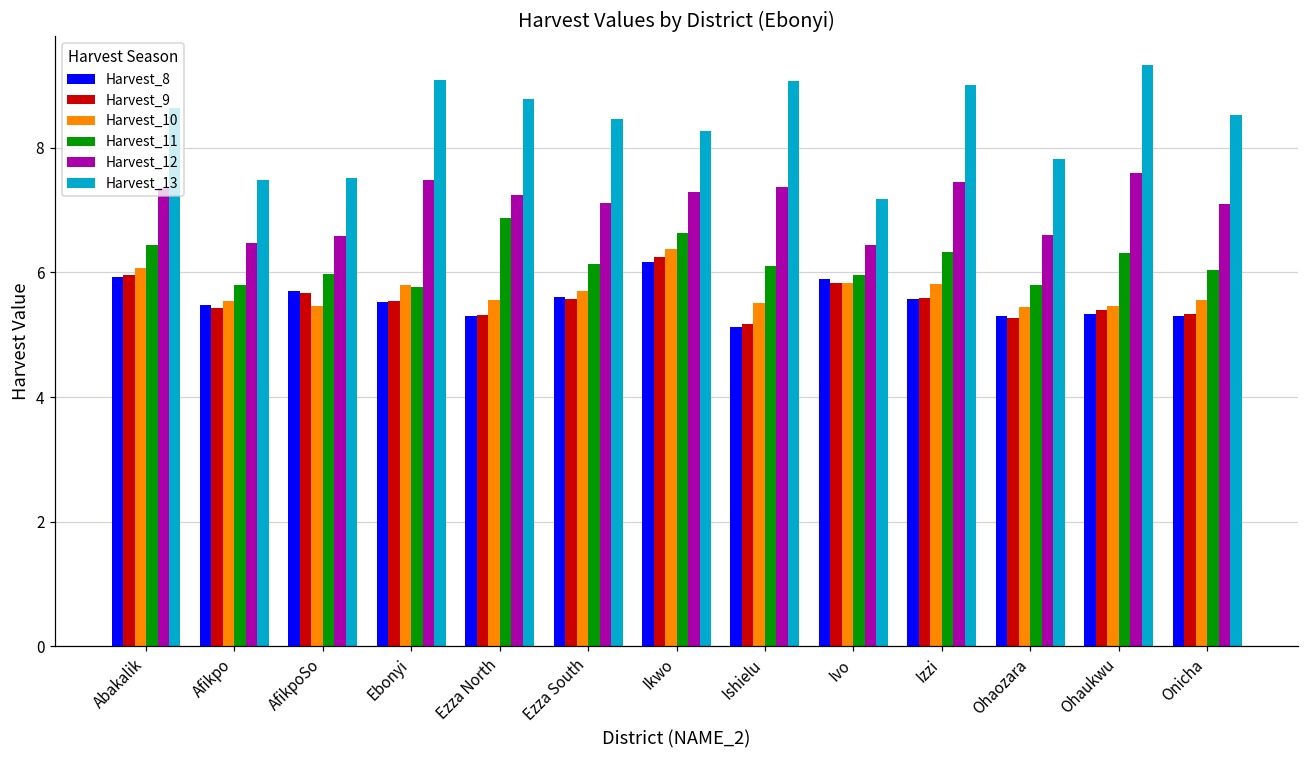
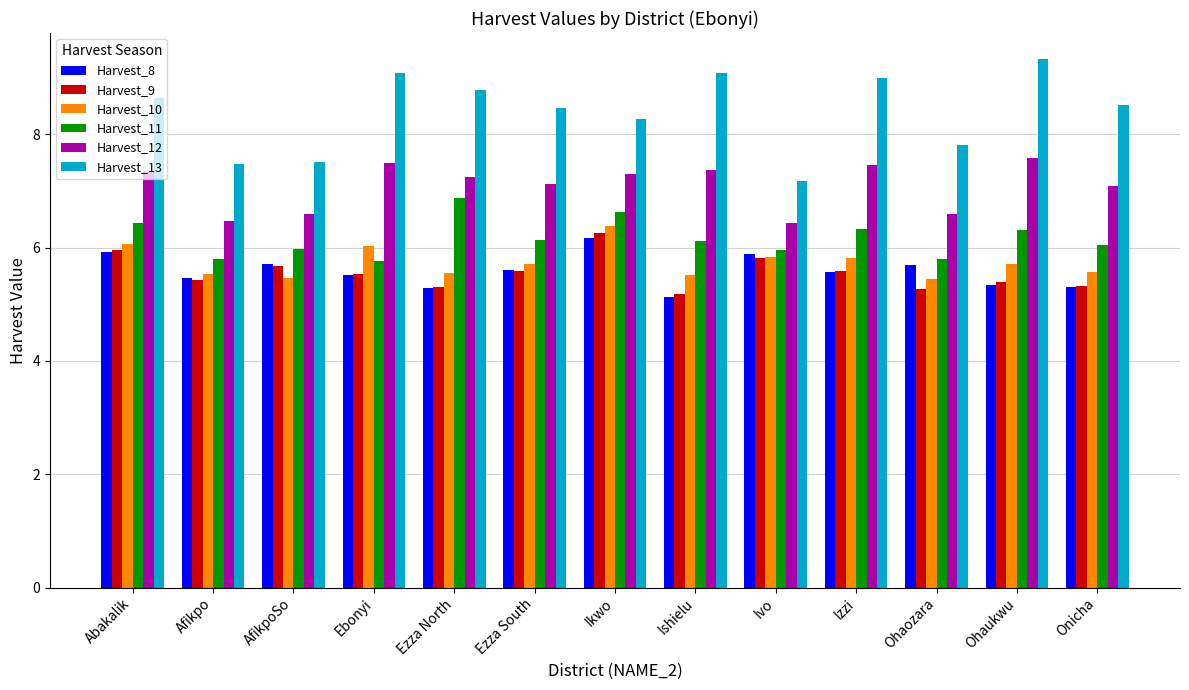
  {
    "Harvest_8": {
      "Abakalik": 5.9,
      "Afikpo": 5.5,
      "AfikpoSo": 5.7,
      "Ebonyi": 5.5,
      "Ezza North": 5.3,
      "Ezza South": 5.6,
      "Ikwo": 6.2,
      "Ishielu": 5.1,
      "Ivo": 5.9,
      "Izzi": 5.6,
-     "Ohaozara": 5.3,
+     "Ohaozara": 5.7,
      "Ohaukwu": 5.3,
      "Onicha": 5.3
    },
    "Harvest_9": {
      "Abakalik": 6.0,
      "Afikpo": 5.4,
      "AfikpoSo": 5.7,
      "Ebonyi": 5.5,
      "Ezza North": 5.3,
      "Ezza South": 5.6,
      "Ikwo": 6.3,
      "Ishielu": 5.2,
      "Ivo": 5.8,
      "Izzi": 5.6,
      "Ohaozara": 5.3,
      "Ohaukwu": 5.4,
      "Onicha": 5.3
    },
    "Harvest_10": {
      "Abakalik": 6.1,
      "Afikpo": 5.5,
      "AfikpoSo": 5.5,
-     "Ebonyi": 5.8,
+     "Ebonyi": 6.0,
      "Ezza North": 5.6,
      "Ezza South": 5.7,
      "Ikwo": 6.4,
      "Ishielu": 5.5,
      "Ivo": 5.8,
      "Izzi": 5.8,
      "Ohaozara": 5.4,
-     "Ohaukwu": 5.5,
+     "Ohaukwu": 5.7,
      "Onicha": 5.6
    },
    "Harvest_11": {
      "Abakalik": 6.4,
      "Afikpo": 5.8,
      "AfikpoSo": 6.0,
      "Ebonyi": 5.8,
      "Ezza North": 6.9,
      "Ezza South": 6.1,
      "Ikwo": 6.6,
      "Ishielu": 6.1,
      "Ivo": 6.0,
      "Izzi": 6.3,
      "Ohaozara": 5.8,
      "Ohaukwu": 6.3,
      "Onicha": 6.0
    },
    "Harvest_12": {
      "Afikpo": 6.5,
      "AfikpoSo": 6.6,
      "Ebonyi": 7.5,
      "Ezza North": 7.3,
      "Ezza South": 7.1,
      "Ikwo": 7.3,
      "Ishielu": 7.4,
      "Ivo": 6.4,
      "Izzi": 7.5,
      "Ohaozara": 6.6,
      "Ohaukwu": 7.6,
      "Onicha": 7.1
    },
    "Harvest_13": {
      "Afikpo": 7.5,
      "AfikpoSo": 7.5,
      "Ebonyi": 9.1,
      "Ezza North": 8.8,
      "Ezza South": 8.5,
      "Ikwo": 8.3,
      "Ishielu": 9.1,
      "Ivo": 7.2,
      "Izzi": 9.0,
      "Ohaozara": 7.8,
      "Ohaukwu": 9.3,
      "Onicha": 8.5
    }
  }
